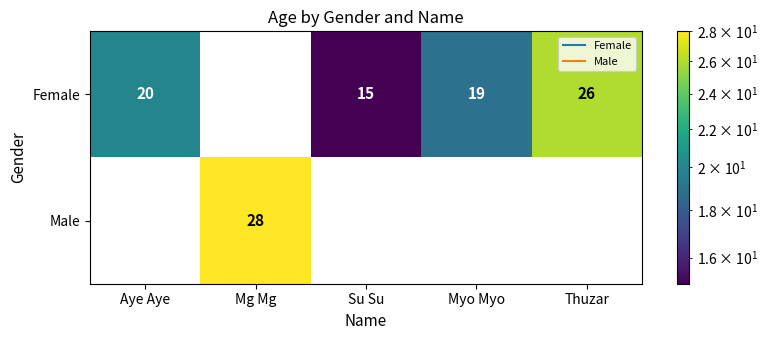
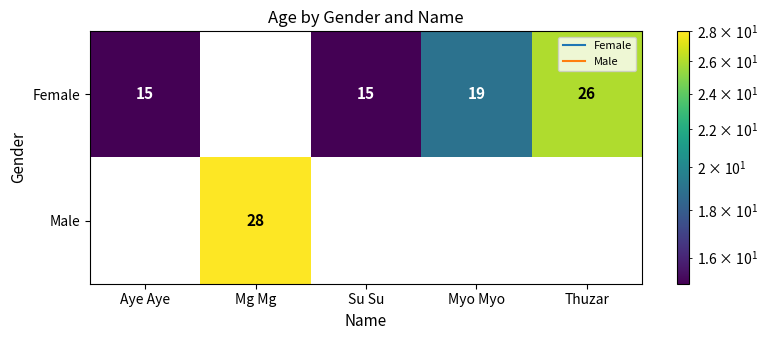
  {
    "Female": {
-     "Aye Aye": 20,
+     "Aye Aye": 15,
      "Su Su": 15,
      "Myo Myo": 19,
      "Thuzar": 26
    },
    "Male": {
      "Mg Mg": 28
    }
  }
